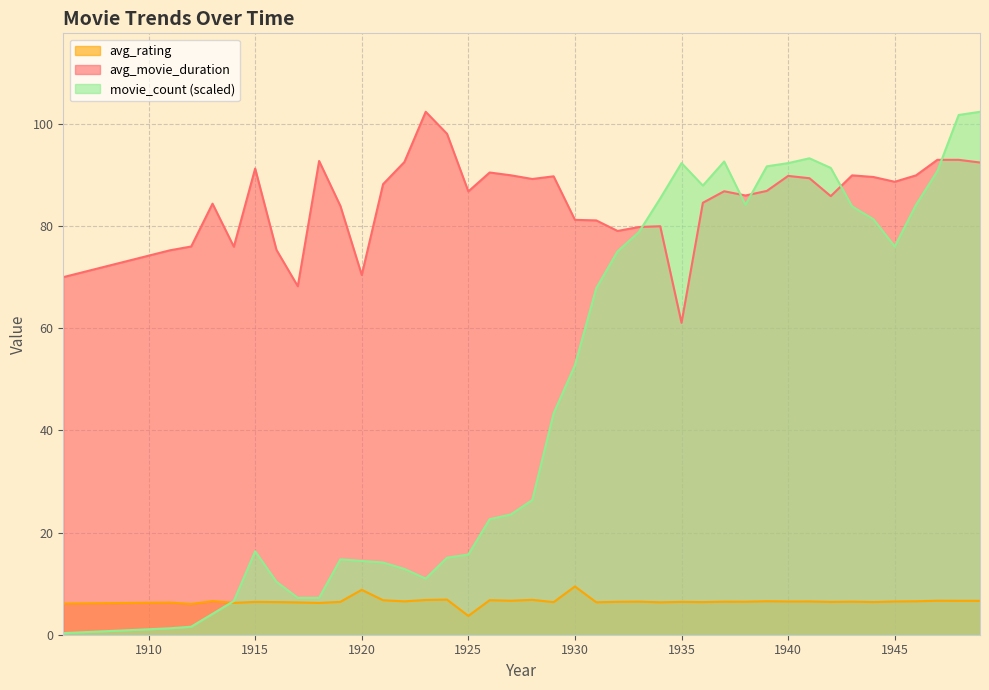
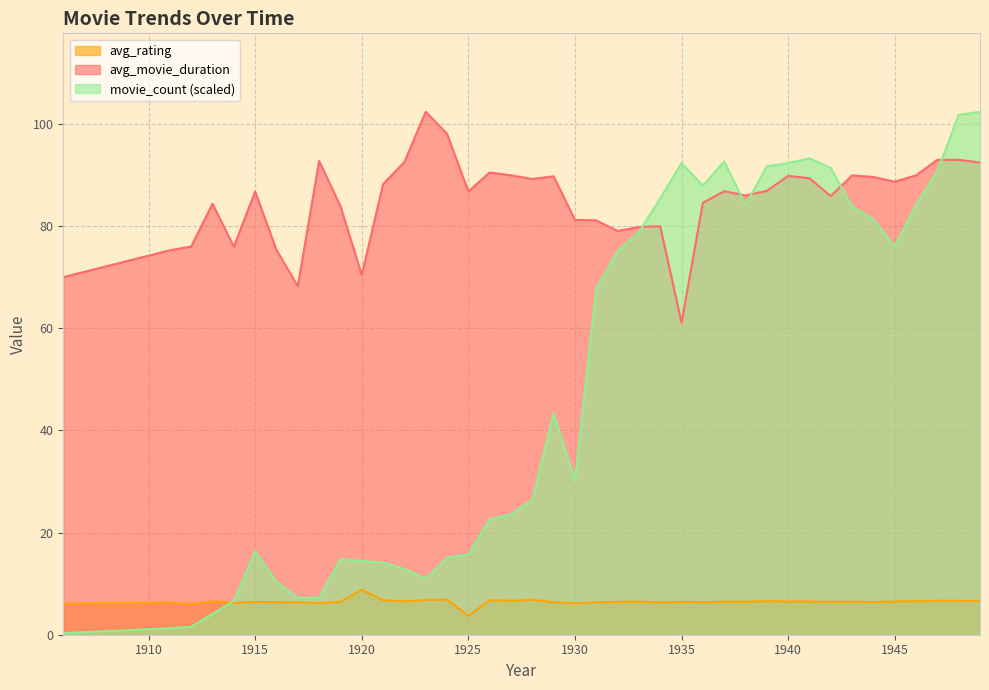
  {
    "avg_rating": {
      "1915": 6,
      "1920": 9,
      "1925": 4,
-     "1930": 9,
+     "1930": 6,
      "1935": 6,
      "1940": 7,
      "1945": 7
    },
    "avg_movie_duration": {
-     "1915": 91,
+     "1915": 87,
      "1920": 70,
      "1925": 87,
      "1930": 81,
      "1935": 61,
      "1940": 90,
      "1945": 89
    },
    "movie_count (scaled)": {
      "1915": 16,
      "1920": 14,
      "1925": 16,
-     "1930": 53,
+     "1930": 30,
      "1935": 92,
      "1940": 92,
      "1945": 76
    }
  }
